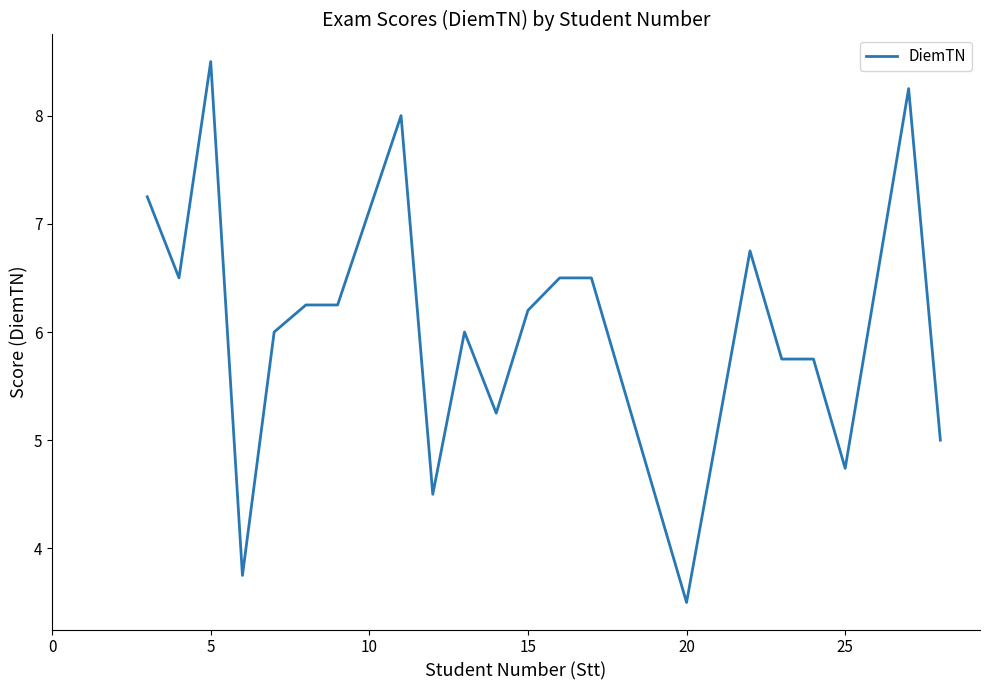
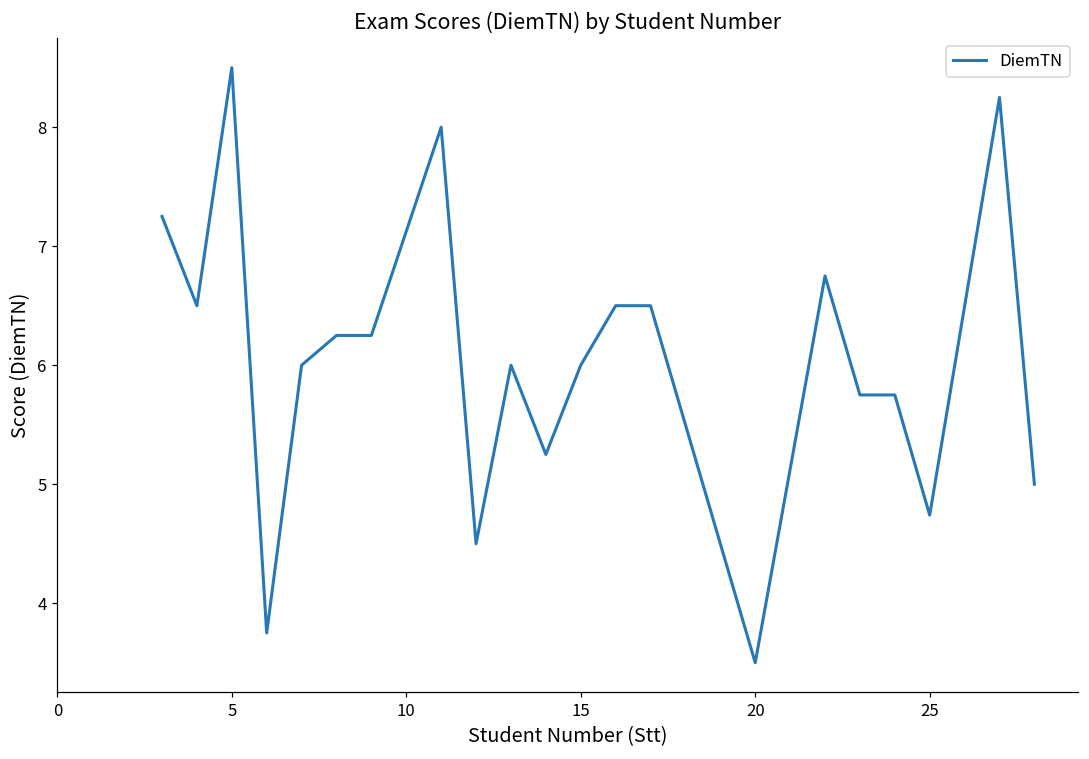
  {
    "5": 8.5,
-   "15": 6.2,
+   "15": 6.0,
    "20": 3.5,
    "25": 4.74
  }
